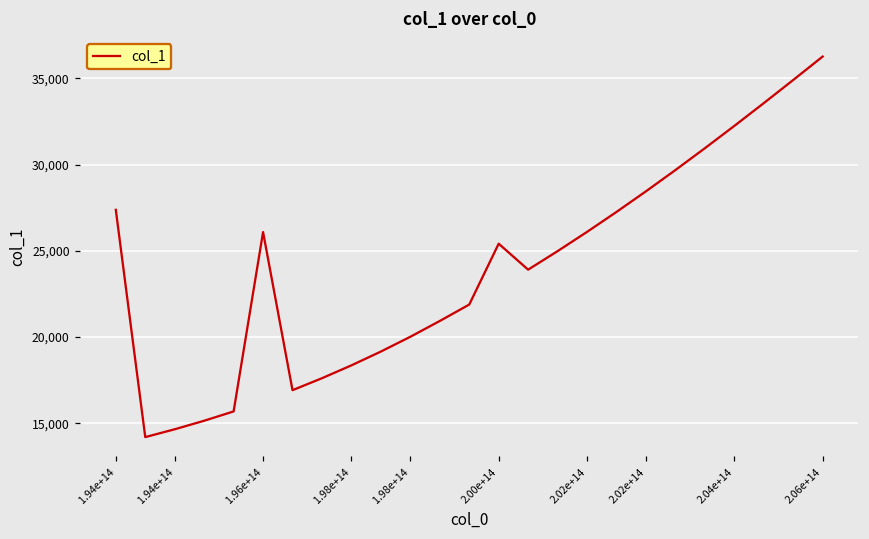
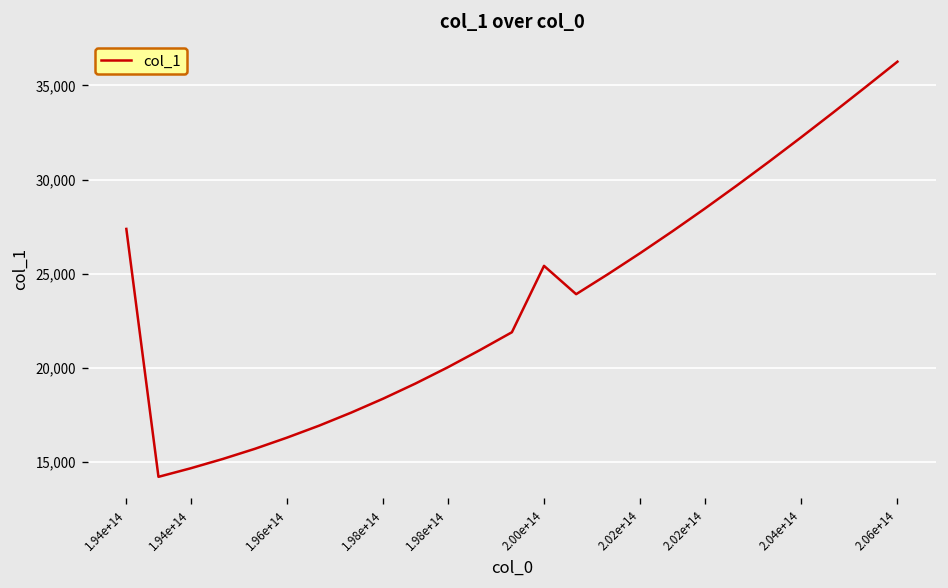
  {
-   "1.96e+14": "26,100",
+   "1.96e+14": "16,300",
    "2.00e+14": "25,400",
    "2.04e+14": "32,200",
    "2.06e+14": "36,300"
  }
